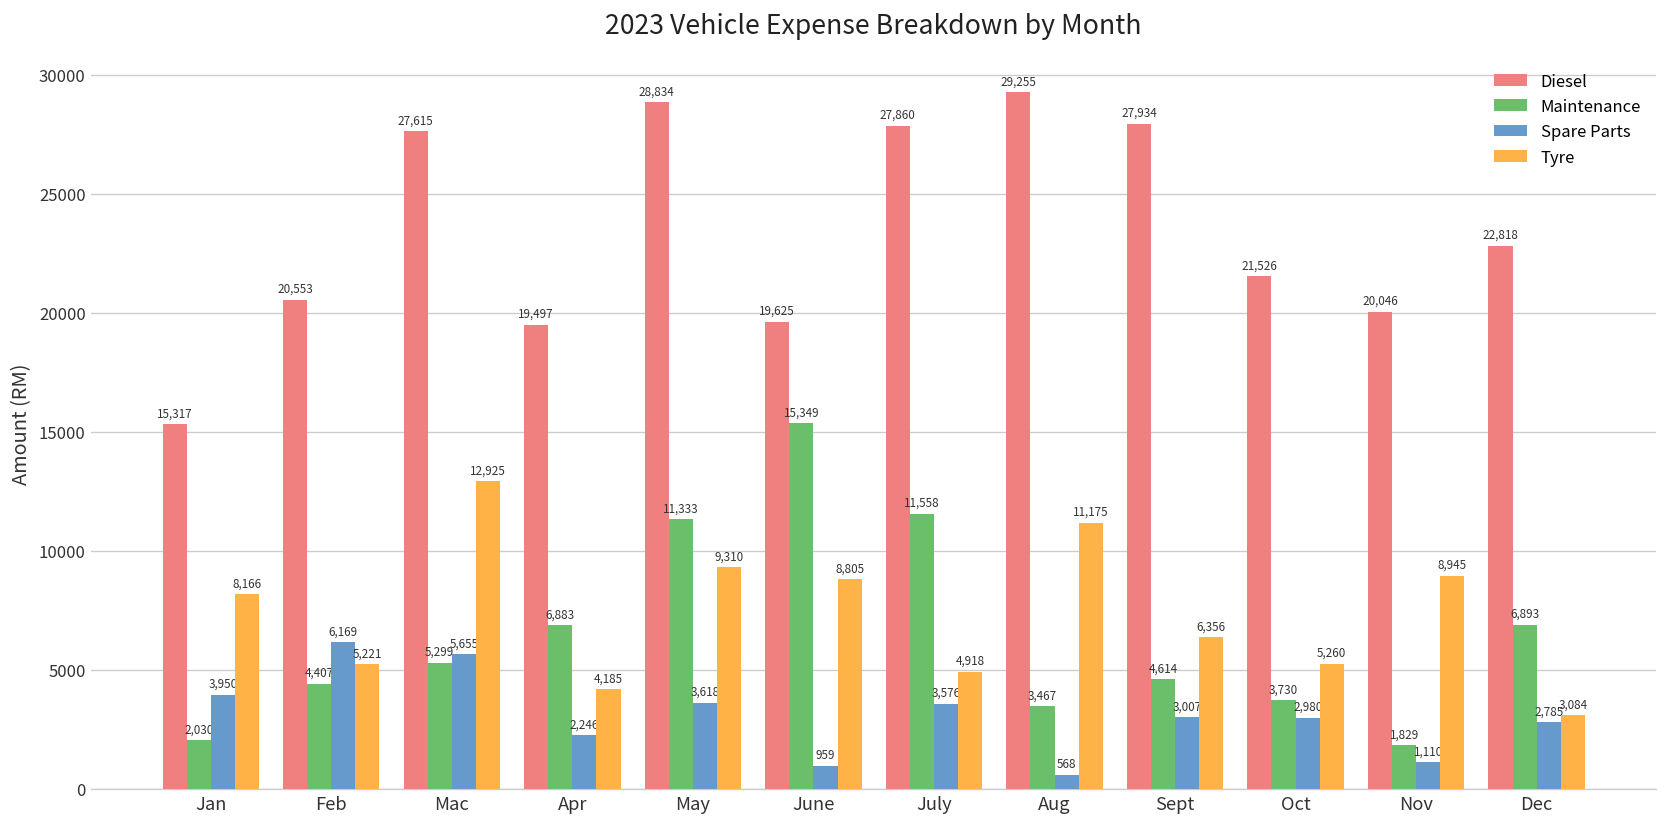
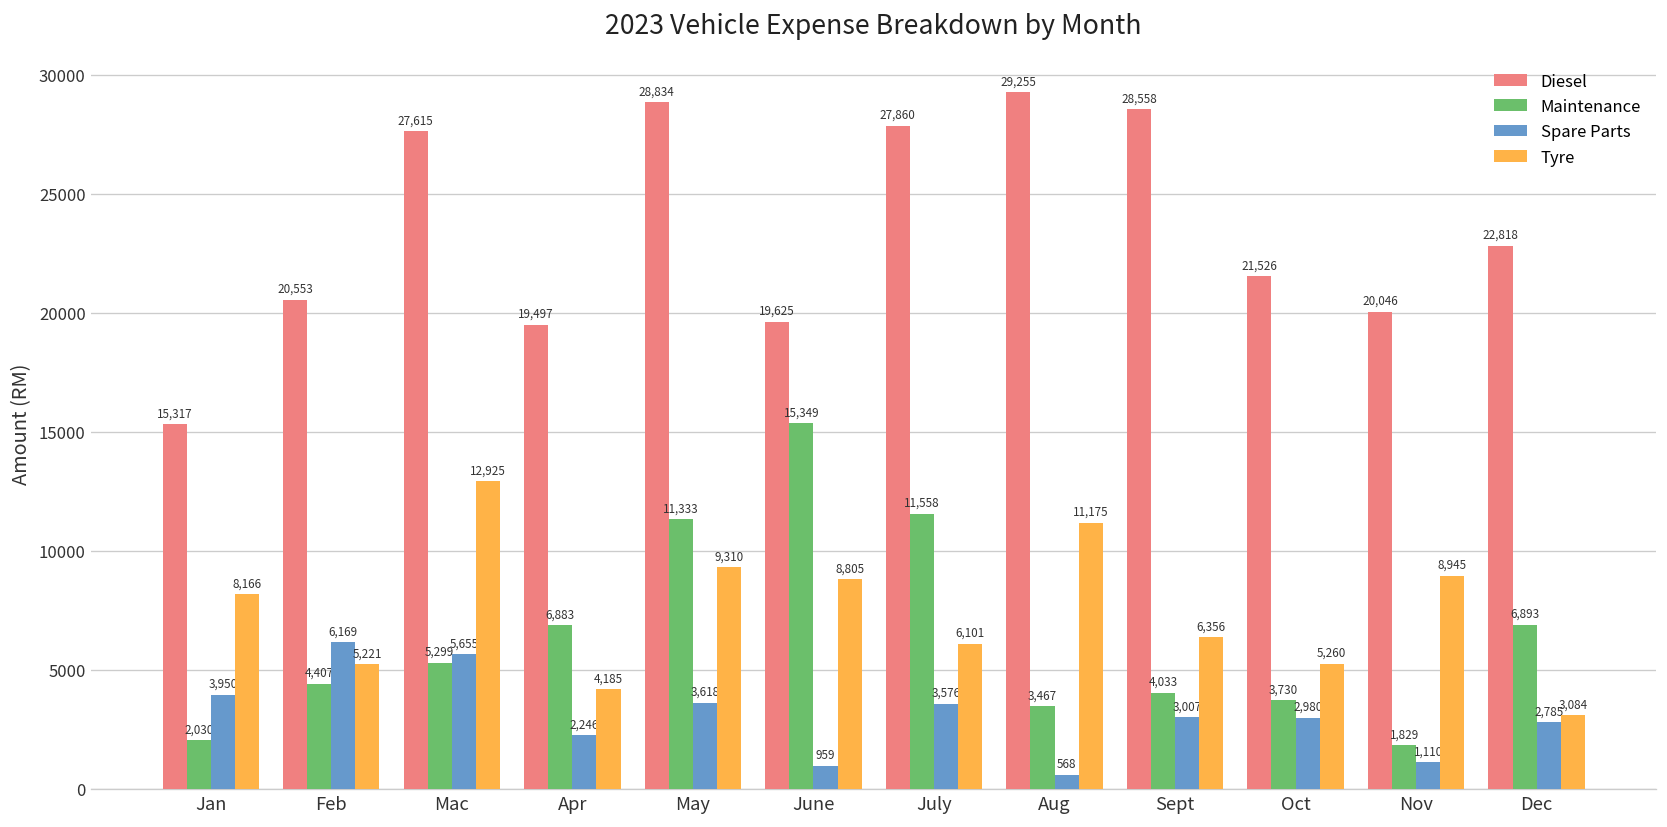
  {
    "Diesel": {
      "Jan": "15,317",
      "Feb": "20,553",
      "Mac": "27,615",
      "Apr": "19,497",
      "May": "28,834",
      "June": "19,625",
      "July": "27,860",
      "Aug": "29,255",
-     "Sept": "27,934",
+     "Sept": "28,558",
      "Oct": "21,526",
      "Nov": "20,046",
      "Dec": "22,818"
    },
    "Maintenance": {
      "Jan": "2,030",
      "Feb": "4,407",
      "Mac": "5,299",
      "Apr": "6,883",
      "May": "11,333",
      "June": "15,349",
      "July": "11,558",
      "Aug": "3,467",
-     "Sept": "4,614",
+     "Sept": "4,033",
      "Oct": "3,730",
      "Nov": "1,829",
      "Dec": "6,893"
    },
    "Spare Parts": {
      "Jan": "3,950",
      "Feb": "6,169",
      "Mac": "5,655",
      "Apr": "2,246",
      "May": "3,618",
      "June": "959",
      "July": "3,576",
      "Aug": "568",
      "Sept": "3,007",
      "Oct": "2,980",
      "Nov": "1,110",
      "Dec": "2,785"
    },
    "Tyre": {
      "Jan": "8,166",
      "Feb": "5,221",
      "Mac": "12,925",
      "Apr": "4,185",
      "May": "9,310",
      "June": "8,805",
-     "July": "4,918",
+     "July": "6,101",
      "Aug": "11,175",
      "Sept": "6,356",
      "Oct": "5,260",
      "Nov": "8,945",
      "Dec": "3,084"
    }
  }
